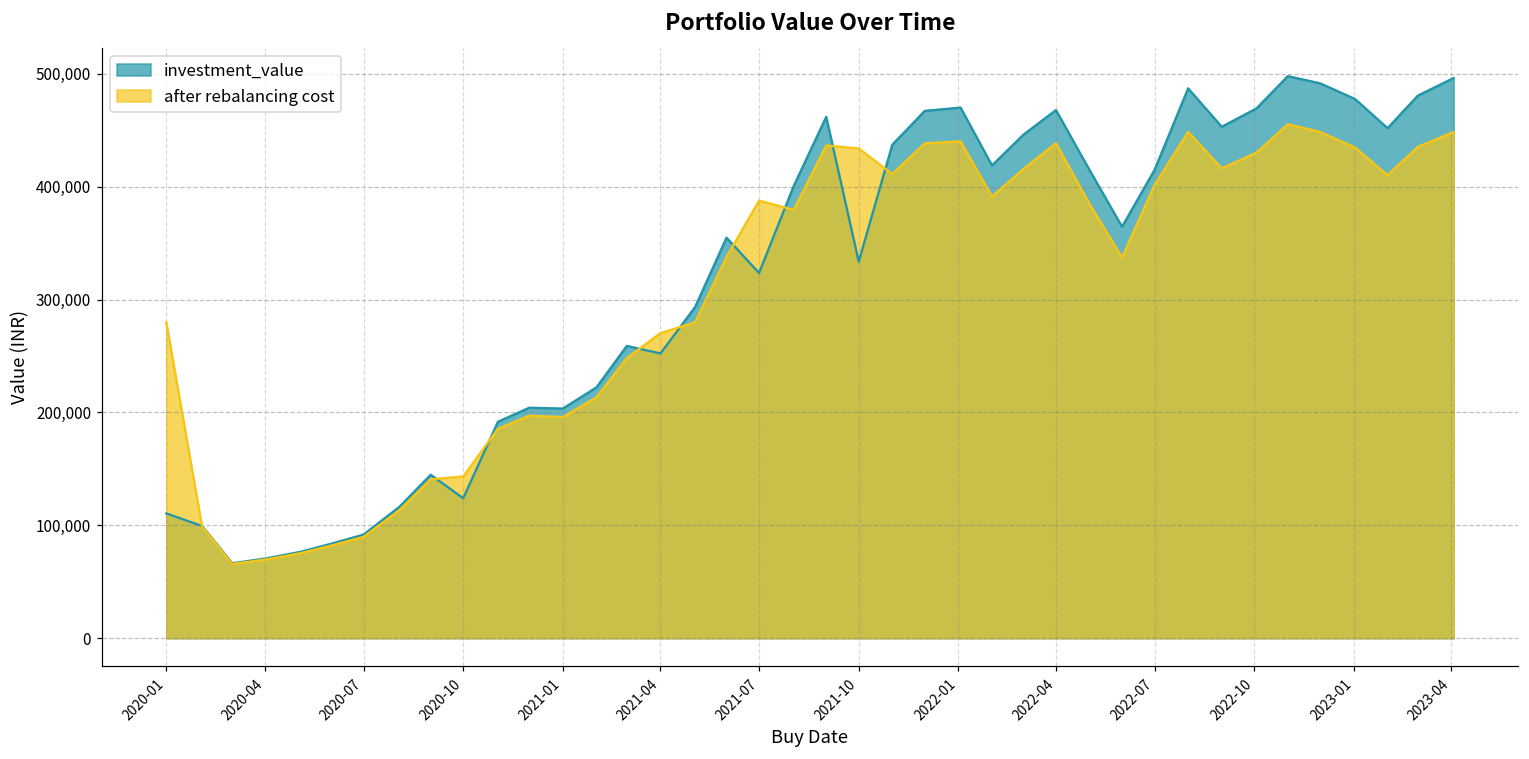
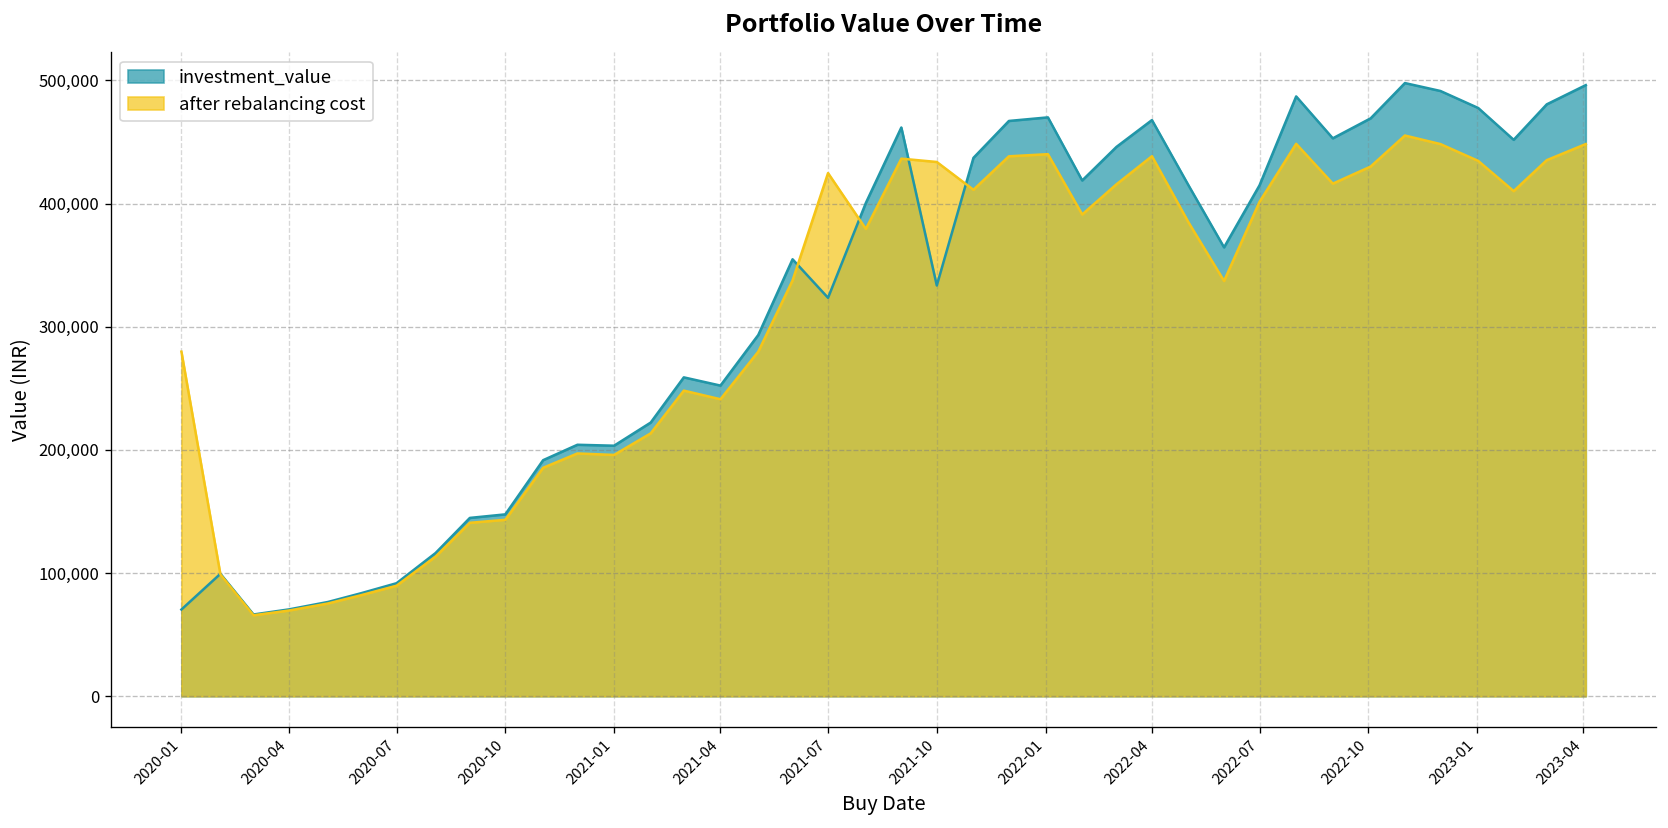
  {
    "investment_value": {
-     "2020-01": "111,000",
-     "2020-10": "124,000",
+     "2020-01": "70,000",
+     "2020-10": "148,000",
      "2021-01": "203,000",
      "2021-04": "252,000",
      "2021-07": "324,000",
      "2021-10": "334,000",
      "2022-04": "468,000",
      "2022-07": "415,000"
    },
    "after rebalancing cost": {
      "2020-01": "280,000",
      "2020-10": "143,000",
      "2021-01": "196,000",
-     "2021-04": "270,000",
-     "2021-07": "388,000",
+     "2021-04": "241,000",
+     "2021-07": "425,000",
      "2021-10": "434,000",
      "2022-04": "438,000",
      "2022-07": "401,000"
    }
  }
